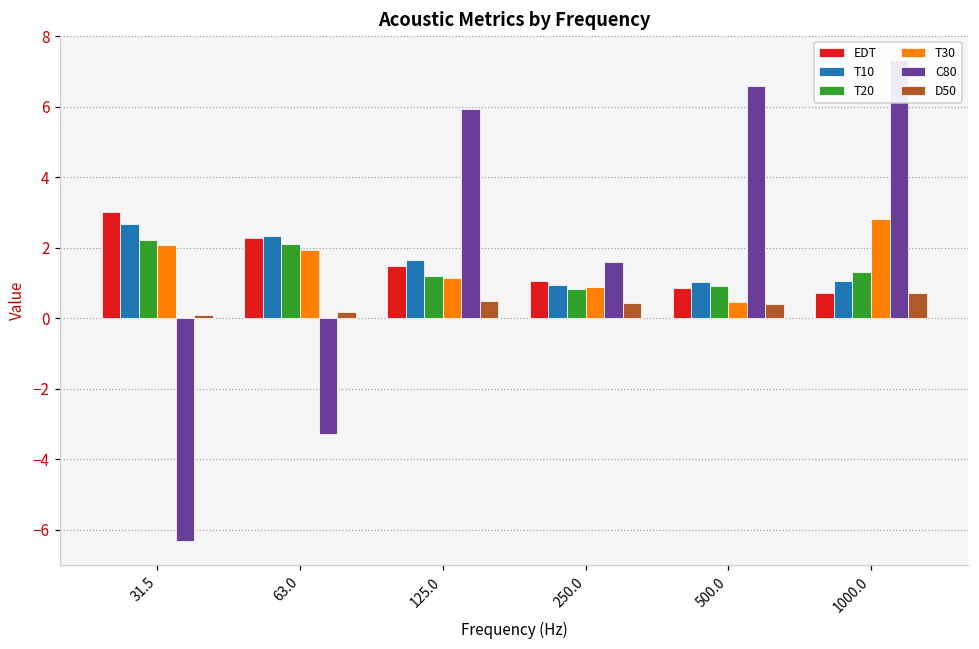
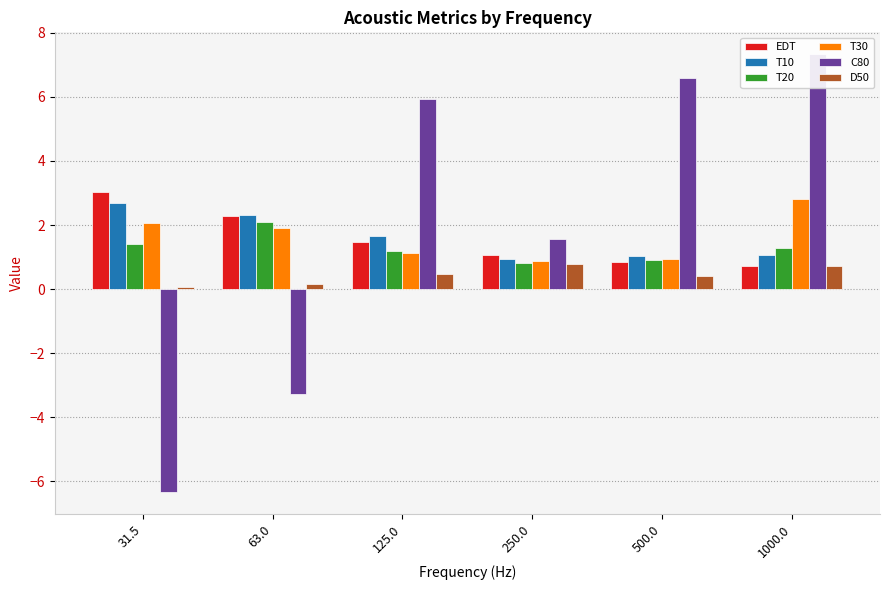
  {
    "EDT": {
      "31.5": 3.0,
      "63.0": 2.3,
      "125.0": 1.5,
      "250.0": 1.1,
      "500.0": 0.9,
      "1000.0": 0.7
    },
    "T10": {
      "31.5": 2.7,
      "63.0": 2.3,
      "125.0": 1.7,
      "250.0": 0.9,
      "500.0": 1.0,
      "1000.0": 1.1
    },
    "T20": {
-     "31.5": 2.2,
+     "31.5": 1.4,
      "63.0": 2.1,
      "125.0": 1.2,
      "250.0": 0.8,
      "500.0": 0.9,
      "1000.0": 1.3
    },
    "T30": {
      "31.5": 2.1,
      "63.0": 1.9,
      "125.0": 1.1,
      "250.0": 0.9,
-     "500.0": 0.5,
+     "500.0": 0.9,
      "1000.0": 2.8
    },
    "C80": {
      "31.5": -6.3,
      "63.0": -3.3,
      "125.0": 5.9,
      "250.0": 1.6,
      "500.0": 6.6
    },
    "D50": {
      "31.5": 0.1,
      "63.0": 0.2,
      "125.0": 0.5,
-     "250.0": 0.4,
+     "250.0": 0.8,
      "500.0": 0.4,
      "1000.0": 0.7
    }
  }
